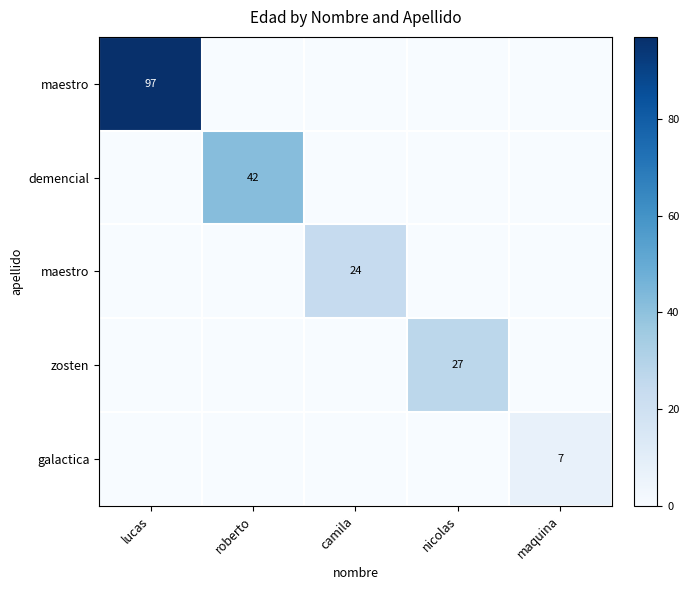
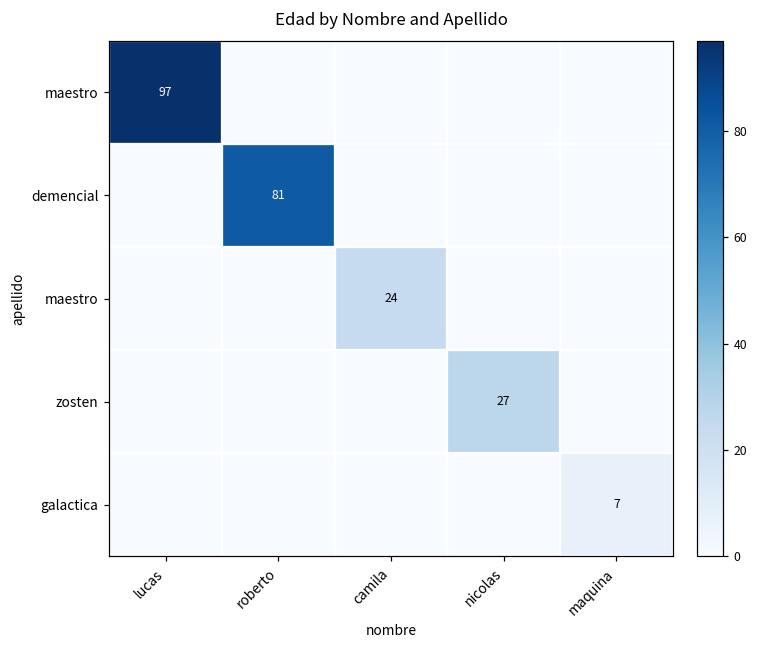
  {
    "demencial": {
-     "roberto": 42
+     "roberto": 81
    },
    "zosten": {
      "nicolas": 27
    },
    "galactica": {
      "maquina": 7
    }
  }
